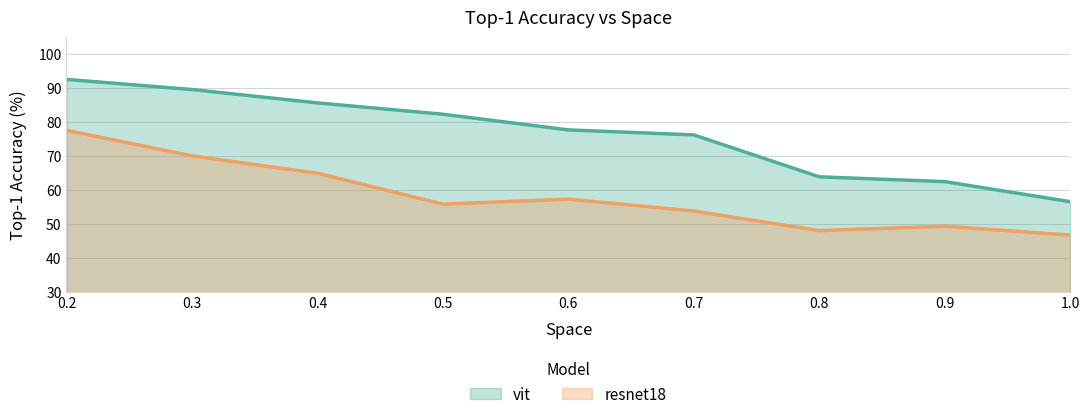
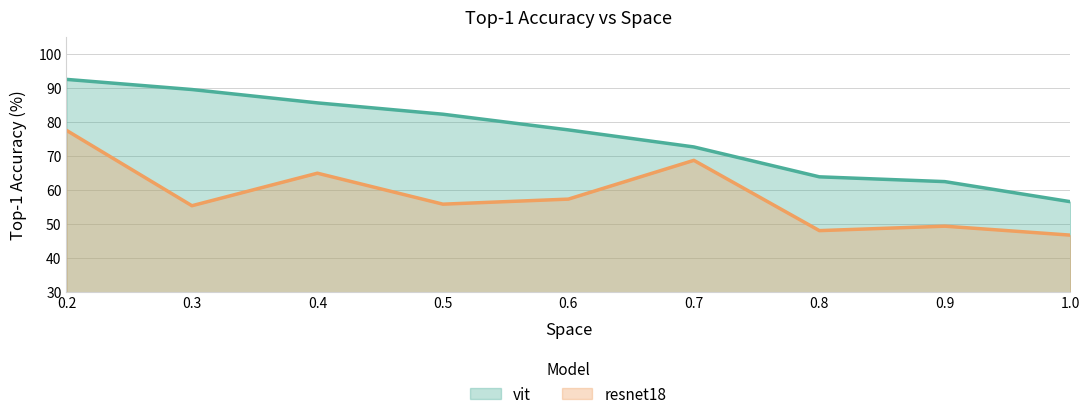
  {
    "vit": {
      "0.2": 93,
      "0.3": 90,
      "0.4": 86,
      "0.5": 82,
      "0.6": 78,
-     "0.7": 76,
+     "0.7": 73,
      "0.8": 64,
      "0.9": 62,
      "1.0": 56
    },
    "resnet18": {
      "0.2": 78,
-     "0.3": 70,
+     "0.3": 55,
      "0.4": 65,
      "0.5": 56,
      "0.6": 57,
-     "0.7": 54,
+     "0.7": 69,
      "0.8": 48,
      "0.9": 49,
      "1.0": 47
    }
  }
